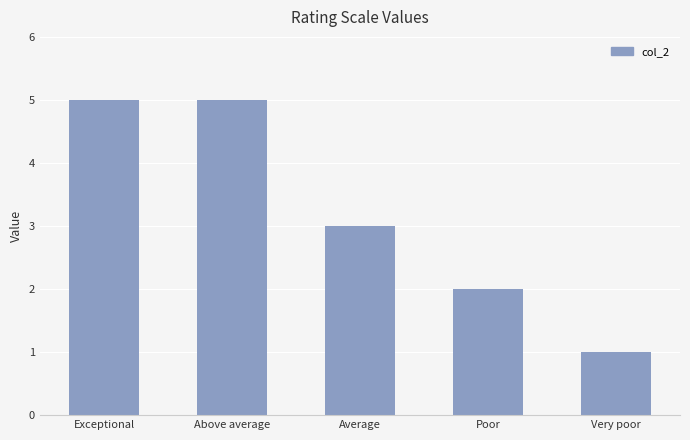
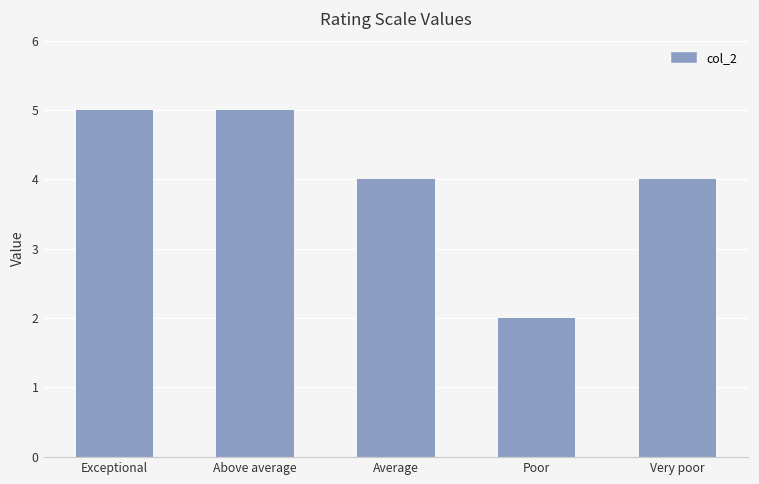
  {
    "Exceptional": 5,
    "Above average": 5,
-   "Average": 3,
+   "Average": 4,
    "Poor": 2,
-   "Very poor": 1
+   "Very poor": 4
  }
